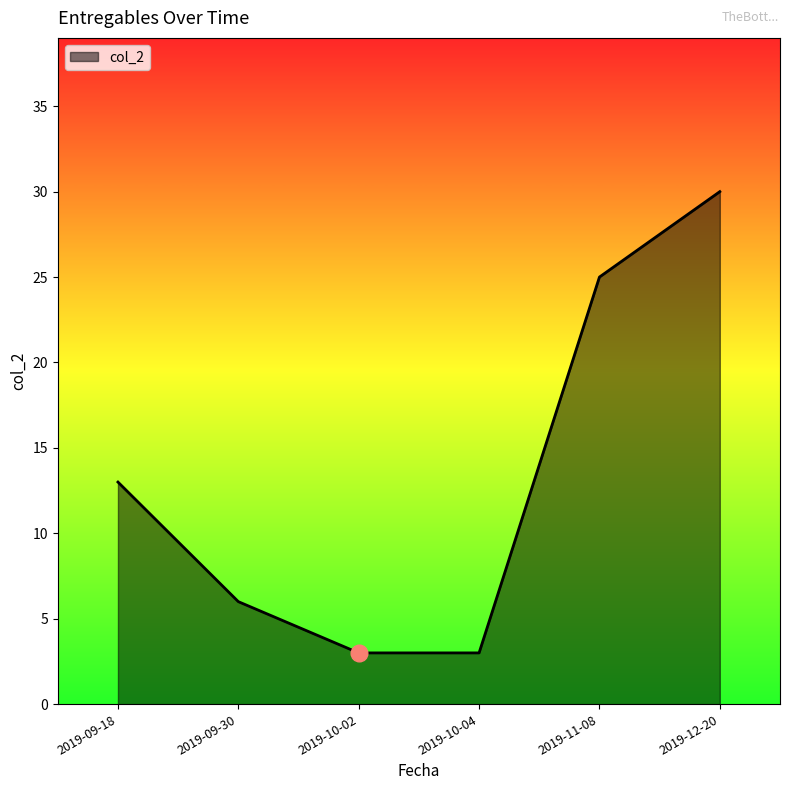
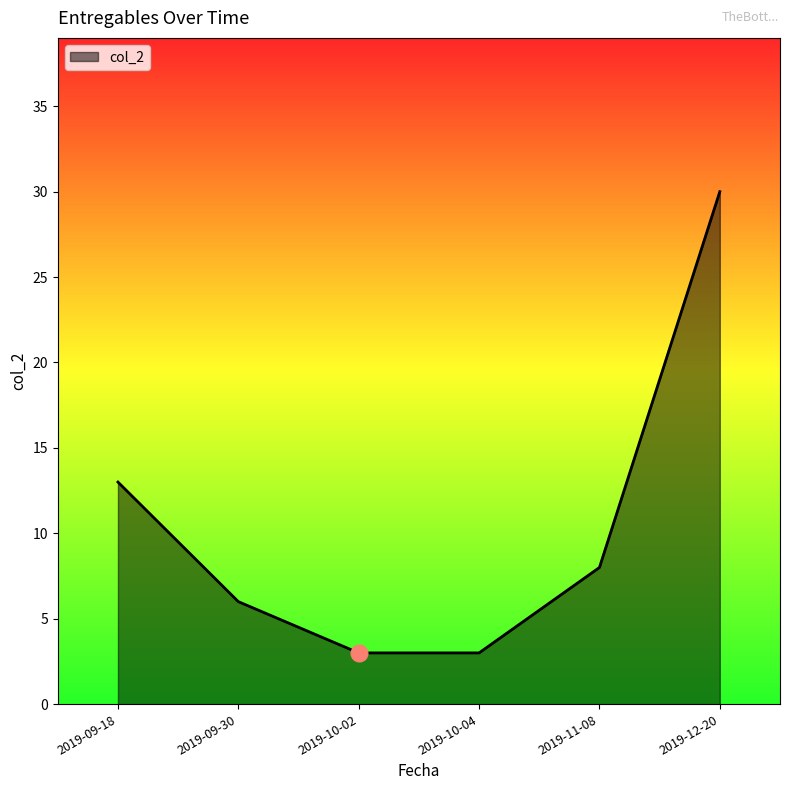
  {
    "col_2": {
      "2019-09-18": 13,
      "2019-09-30": 6,
      "2019-10-04": 3,
-     "2019-11-08": 25,
+     "2019-11-08": 8,
      "2019-12-20": 30
    }
  }
